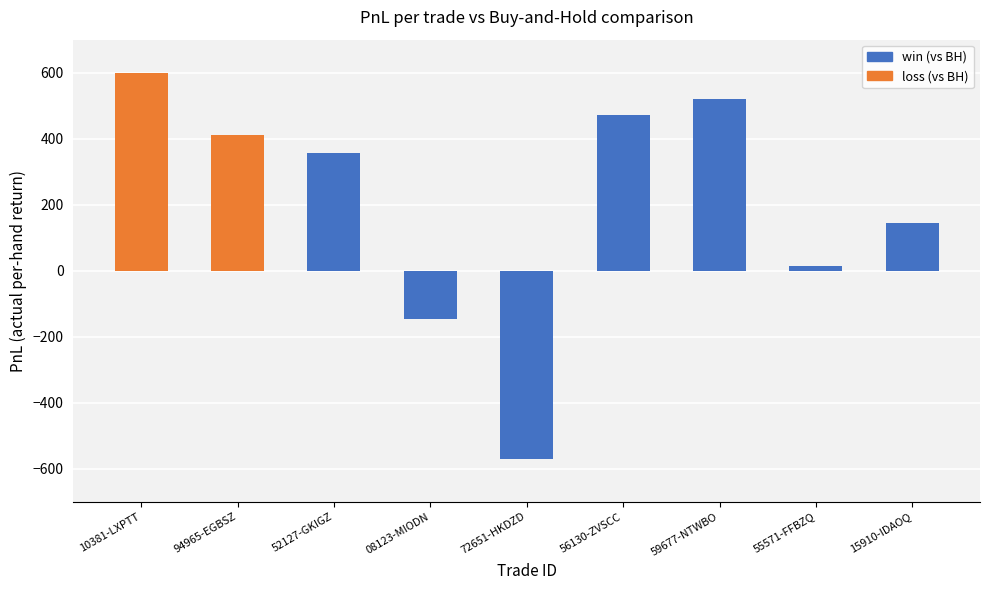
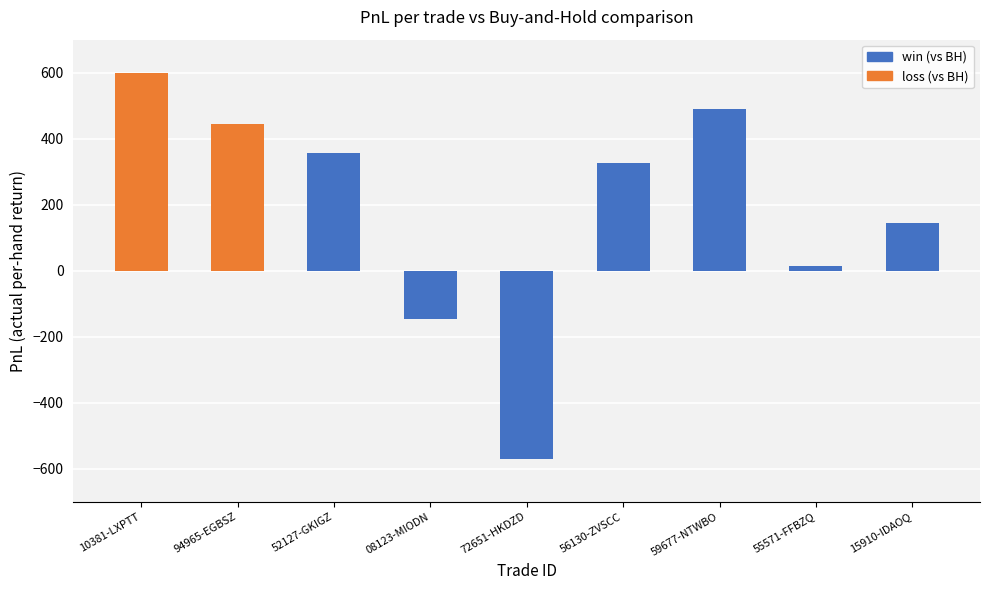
  {
    "10381-LXPTT": 600,
-   "94965-EGBSZ": 410,
+   "94965-EGBSZ": 440,
    "52127-GKIGZ": 360,
    "08123-MIODN": -150,
    "72651-HKDZD": -570,
-   "56130-ZVSCC": 470,
-   "59677-NTWBO": 520,
+   "56130-ZVSCC": 330,
+   "59677-NTWBO": 490,
    "55571-FFBZQ": 20,
    "15910-IDAOQ": 140
  }
